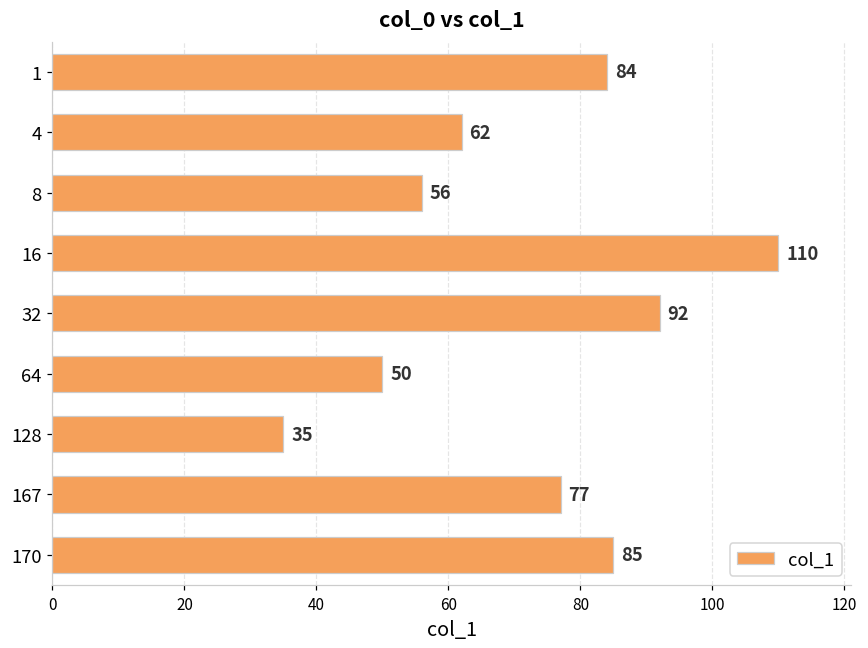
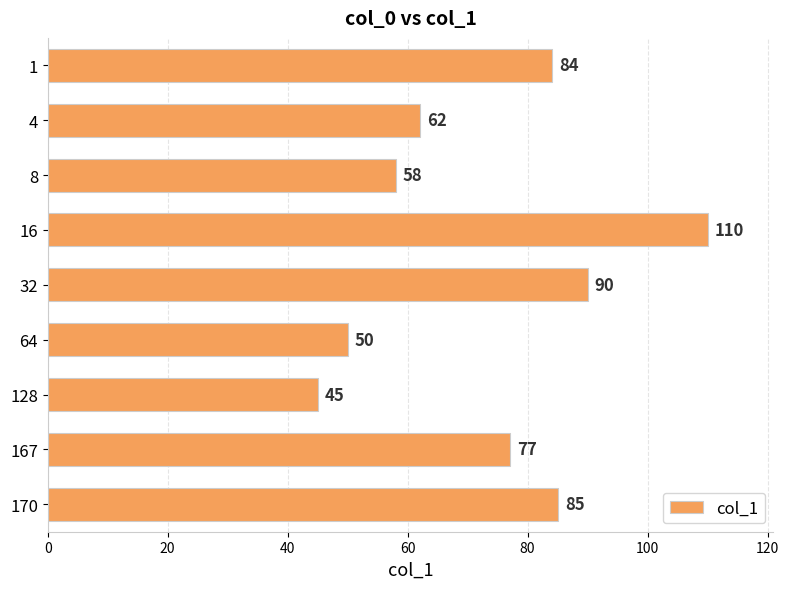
  {
    "1": 84,
    "4": 62,
-   "8": 56,
+   "8": 58,
    "16": 110,
-   "32": 92,
+   "32": 90,
    "64": 50,
-   "128": 35,
+   "128": 45,
    "167": 77,
    "170": 85
  }
